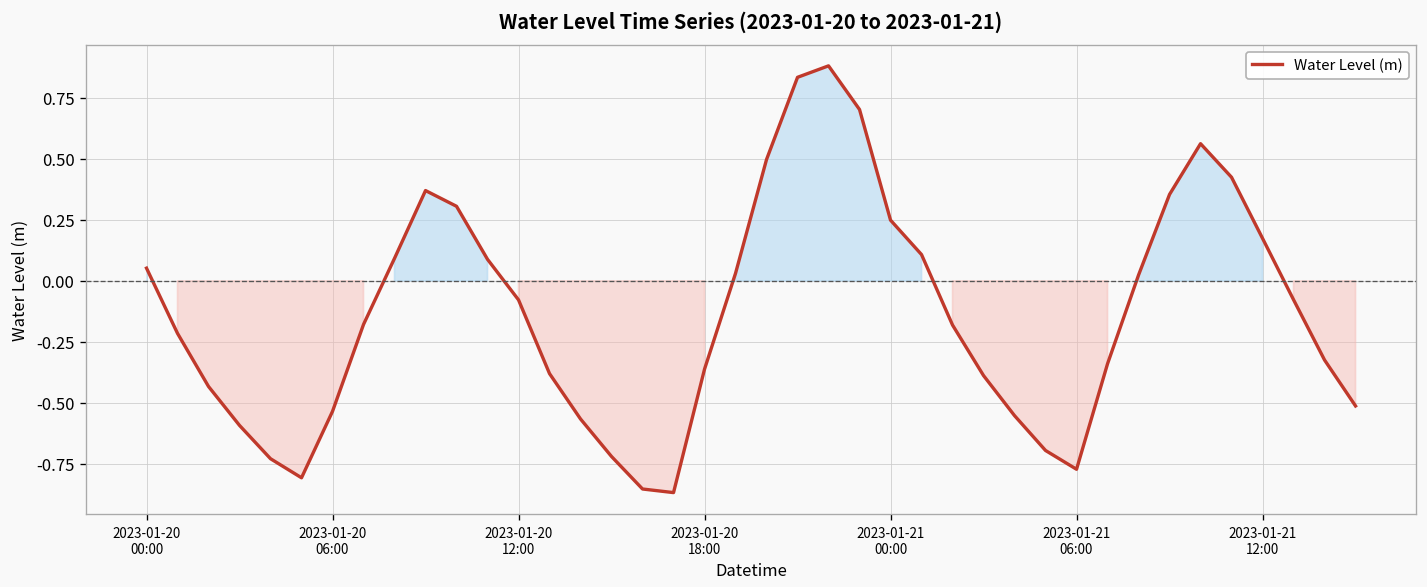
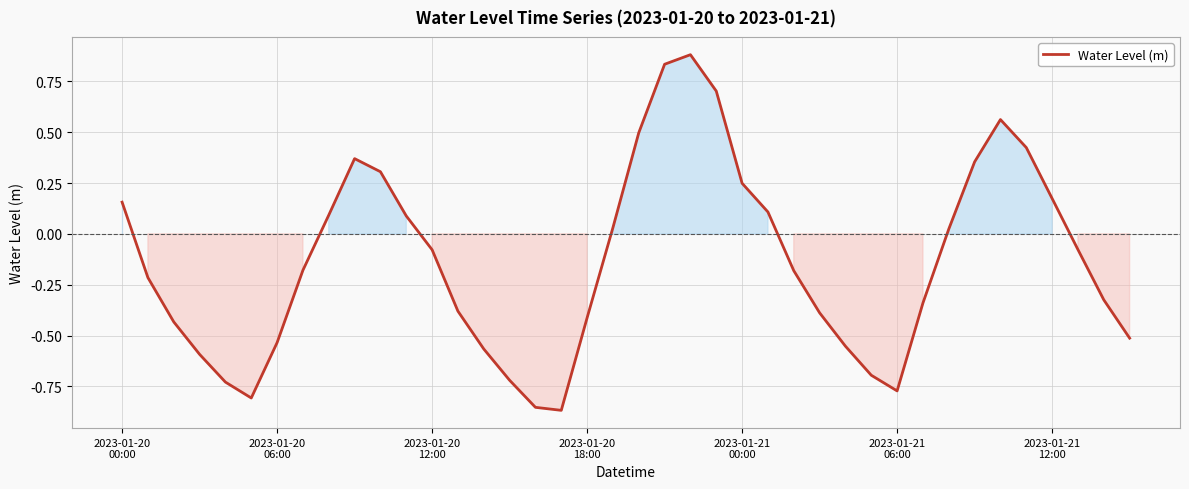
  {
-   "2023-01-20 00:00": 0.05,
+   "2023-01-20 00:00": 0.16,
    "2023-01-20 06:00": -0.54,
    "2023-01-20 12:00": -0.08,
-   "2023-01-20 18:00": -0.36,
+   "2023-01-20 18:00": -0.41,
    "2023-01-21 00:00": 0.25,
    "2023-01-21 06:00": -0.77,
    "2023-01-21 12:00": 0.17
  }
